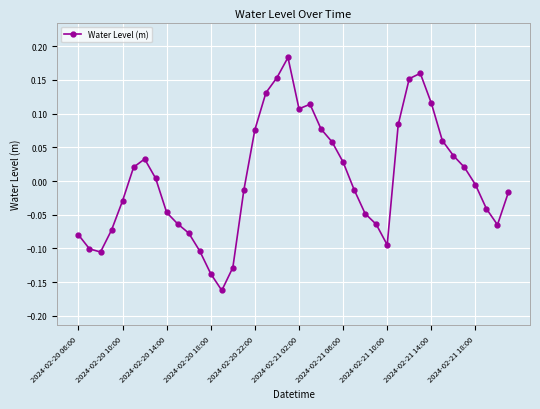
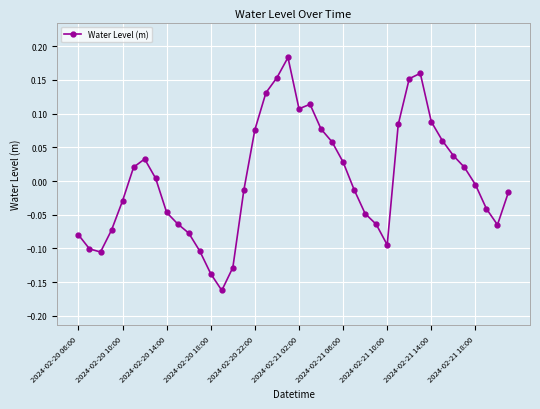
  {
    "2024-02-20 06:00": -0.08,
    "2024-02-20 10:00": -0.03,
    "2024-02-20 14:00": -0.05,
    "2024-02-20 18:00": -0.14,
    "2024-02-20 22:00": 0.08,
    "2024-02-21 02:00": 0.11,
    "2024-02-21 06:00": 0.03,
    "2024-02-21 10:00": -0.09,
-   "2024-02-21 14:00": 0.12,
+   "2024-02-21 14:00": 0.09,
    "2024-02-21 18:00": -0.01
  }
